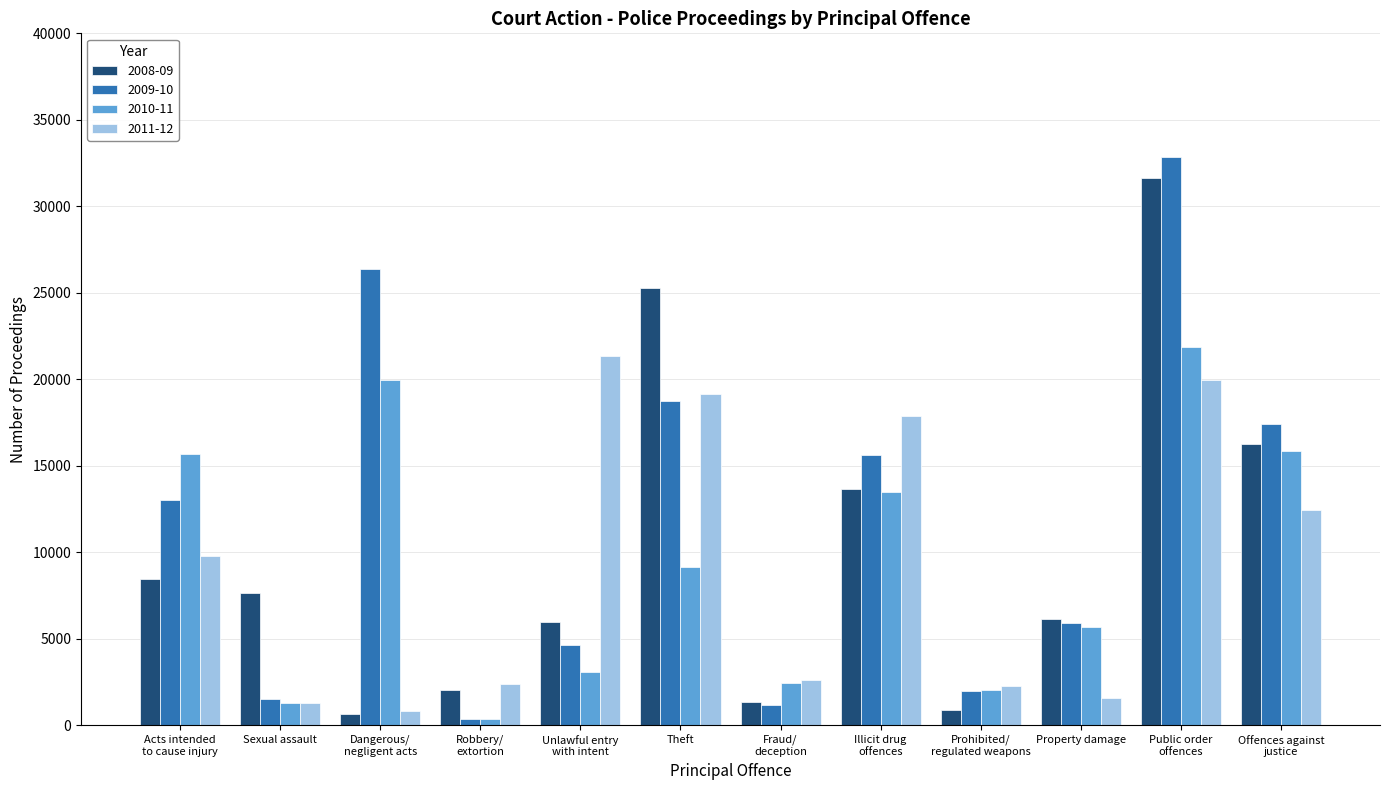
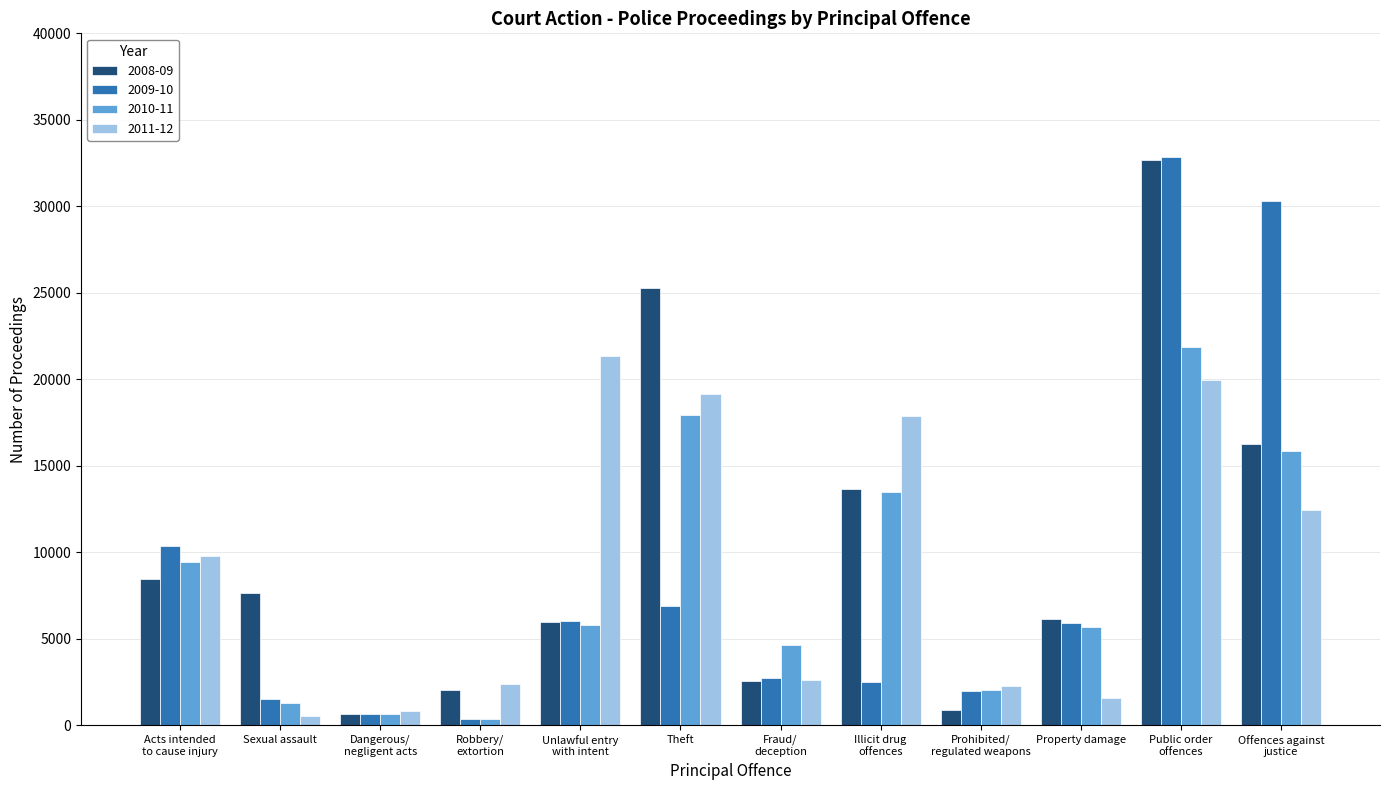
  {
    "2008-09": {
      "Acts intended to cause injury": 8400,
      "Sexual assault": 7600,
      "Dangerous/ negligent acts": 600,
      "Robbery/ extortion": 2000,
      "Unlawful entry with intent": 6000,
      "Theft": 25200,
-     "Fraud/ deception": 1400,
+     "Fraud/ deception": 2600,
      "Illicit drug offences": 13700,
      "Prohibited/ regulated weapons": 900,
      "Property damage": 6200,
-     "Public order offences": 31600,
+     "Public order offences": 32700,
      "Offences against justice": 16300
    },
    "2009-10": {
-     "Acts intended to cause injury": 13000,
+     "Acts intended to cause injury": 10400,
      "Sexual assault": 1500,
-     "Dangerous/ negligent acts": 26400,
+     "Dangerous/ negligent acts": 700,
      "Robbery/ extortion": 300,
-     "Unlawful entry with intent": 4600,
-     "Theft": 18700,
-     "Fraud/ deception": 1200,
-     "Illicit drug offences": 15600,
+     "Unlawful entry with intent": 6000,
+     "Theft": 6900,
+     "Fraud/ deception": 2700,
+     "Illicit drug offences": 2500,
      "Prohibited/ regulated weapons": 2000,
      "Property damage": 5900,
      "Public order offences": 32900,
-     "Offences against justice": 17400
+     "Offences against justice": 30300
    },
    "2010-11": {
-     "Acts intended to cause injury": 15700,
+     "Acts intended to cause injury": 9400,
      "Sexual assault": 1300,
-     "Dangerous/ negligent acts": 20000,
+     "Dangerous/ negligent acts": 600,
      "Robbery/ extortion": 400,
-     "Unlawful entry with intent": 3100,
-     "Theft": 9200,
-     "Fraud/ deception": 2500,
+     "Unlawful entry with intent": 5800,
+     "Theft": 17900,
+     "Fraud/ deception": 4600,
      "Illicit drug offences": 13500,
      "Prohibited/ regulated weapons": 2000,
      "Property damage": 5700,
      "Public order offences": 21900,
      "Offences against justice": 15800
    },
    "2011-12": {
      "Acts intended to cause injury": 9800,
-     "Sexual assault": 1300,
+     "Sexual assault": 500,
      "Dangerous/ negligent acts": 800,
      "Robbery/ extortion": 2400,
      "Unlawful entry with intent": 21300,
      "Theft": 19200,
      "Fraud/ deception": 2600,
      "Illicit drug offences": 17900,
      "Prohibited/ regulated weapons": 2300,
      "Property damage": 1600,
      "Public order offences": 19900,
      "Offences against justice": 12400
    }
  }
